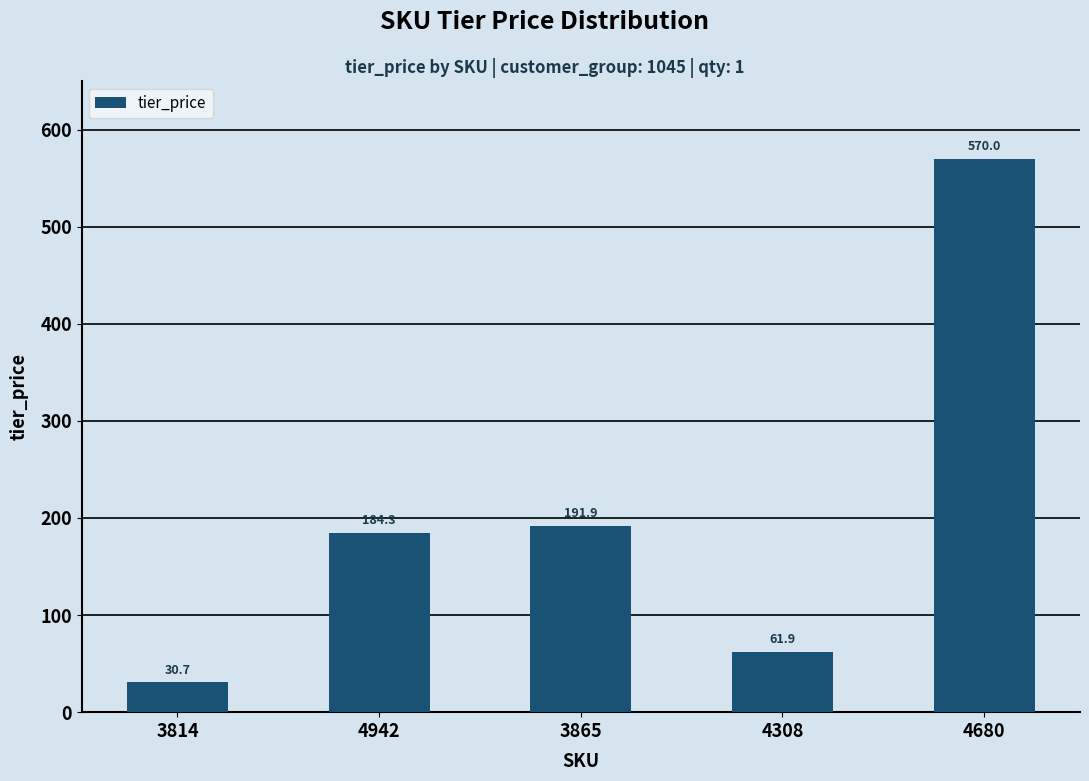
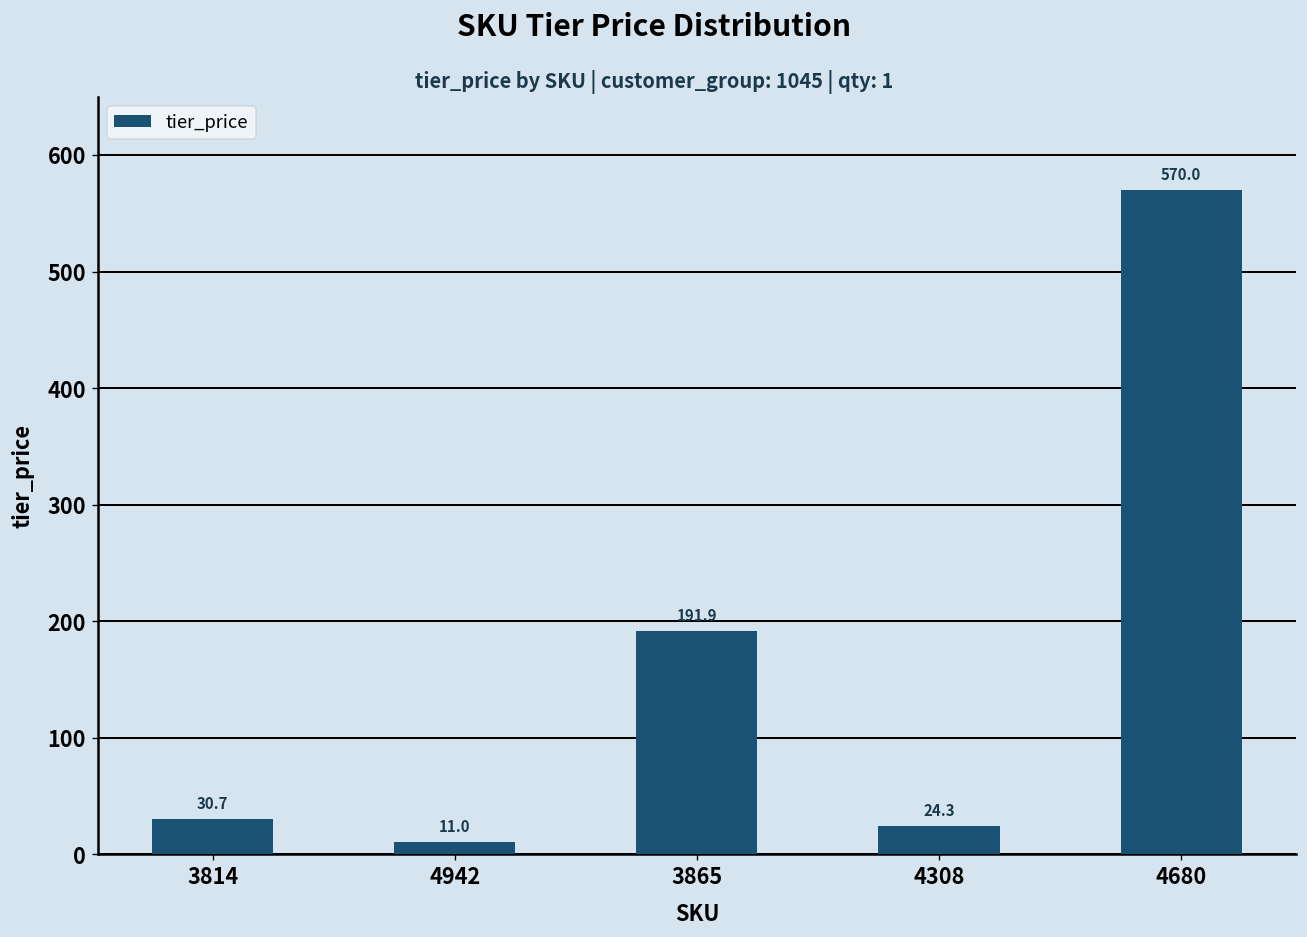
  {
    "3814": 30.7,
-   "4942": 184.3,
+   "4942": 11.0,
    "3865": 191.9,
-   "4308": 61.9,
+   "4308": 24.3,
    "4680": 570.0
  }
